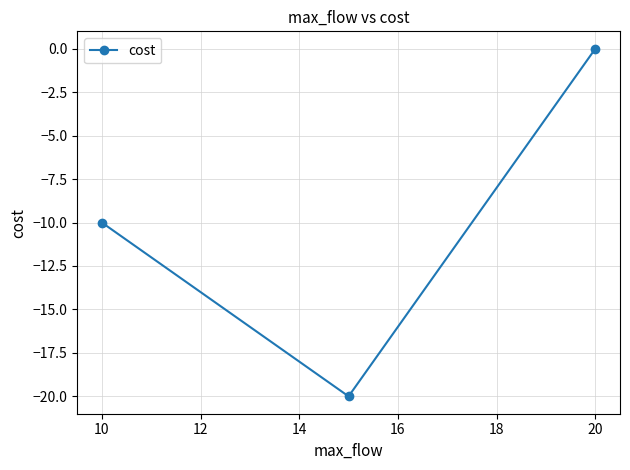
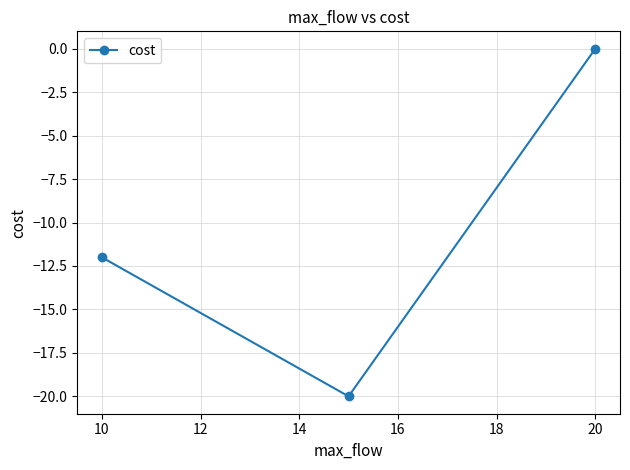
  {
-   "10": -10,
+   "10": -12,
    "20": 0
  }
